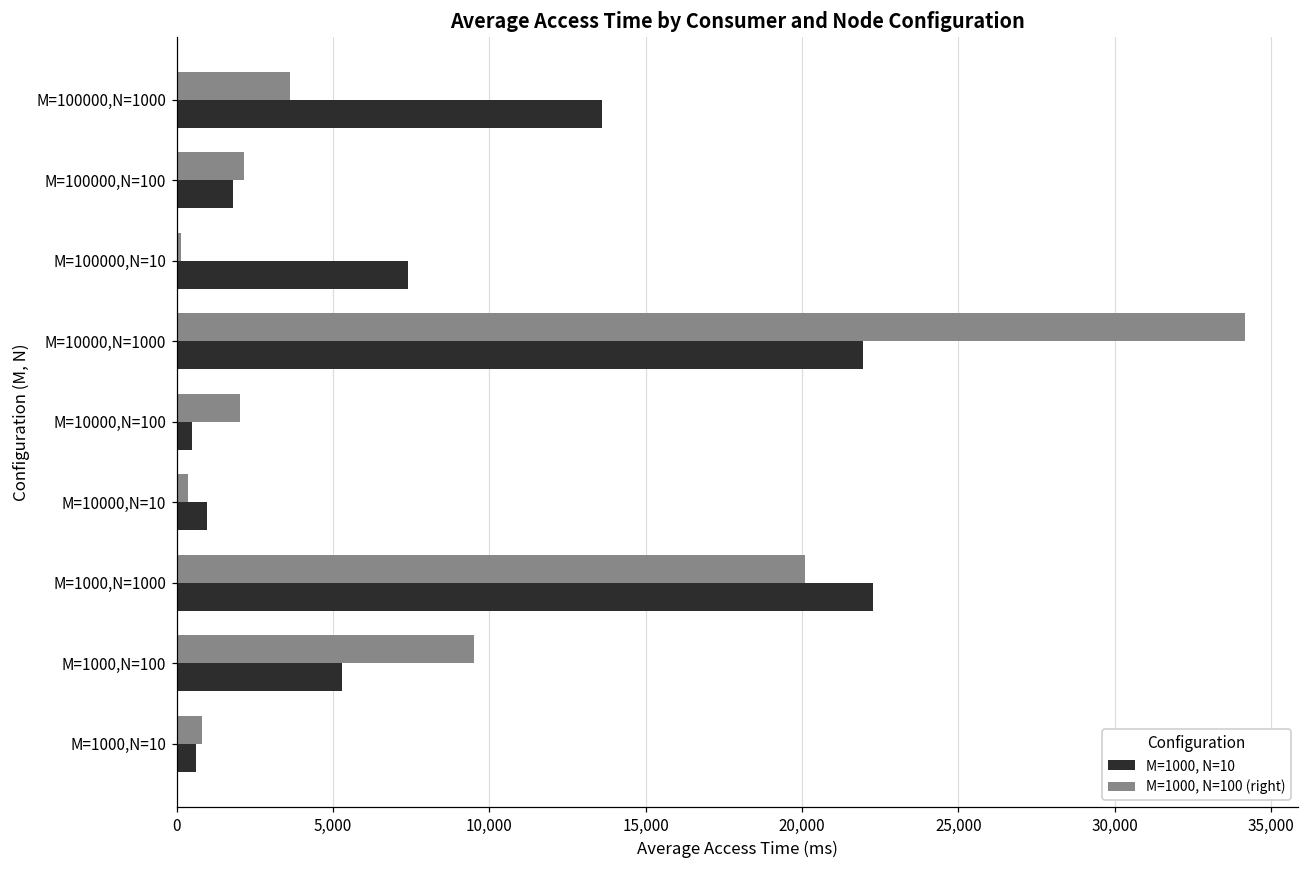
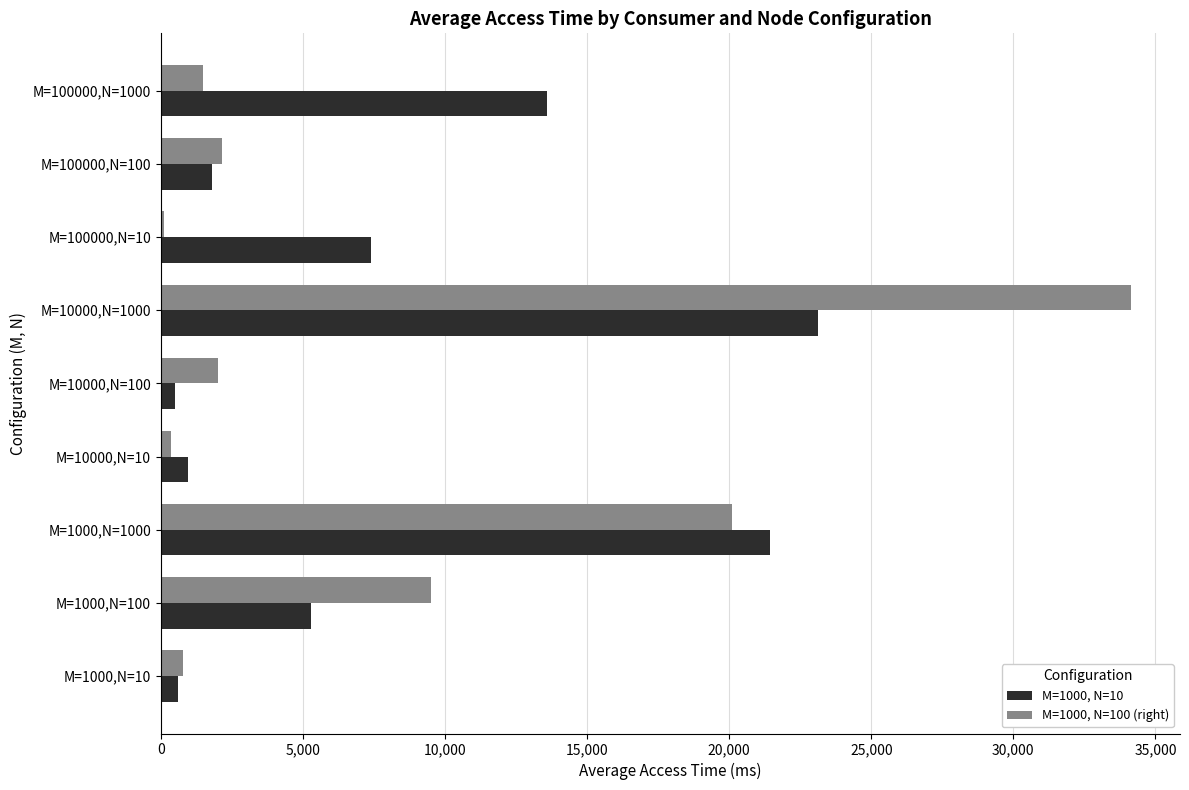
  {
    "M=1000, N=10": {
      "M=100000,N=1000": "13,600",
      "M=100000,N=100": "1,800",
      "M=100000,N=10": "7,400",
-     "M=10000,N=1000": "21,900",
+     "M=10000,N=1000": "23,100",
      "M=10000,N=100": "500",
      "M=10000,N=10": "1,000",
-     "M=1000,N=1000": "22,300",
+     "M=1000,N=1000": "21,400",
      "M=1000,N=100": "5,300",
      "M=1000,N=10": "600"
    },
    "M=1000, N=100 (right)": {
-     "M=100000,N=1000": "3,600",
+     "M=100000,N=1000": "1,500",
      "M=100000,N=100": "2,100",
      "M=100000,N=10": "100",
      "M=10000,N=1000": "34,200",
      "M=10000,N=100": "2,000",
      "M=10000,N=10": "300",
      "M=1000,N=1000": "20,100",
      "M=1000,N=100": "9,500",
      "M=1000,N=10": "800"
    }
  }
